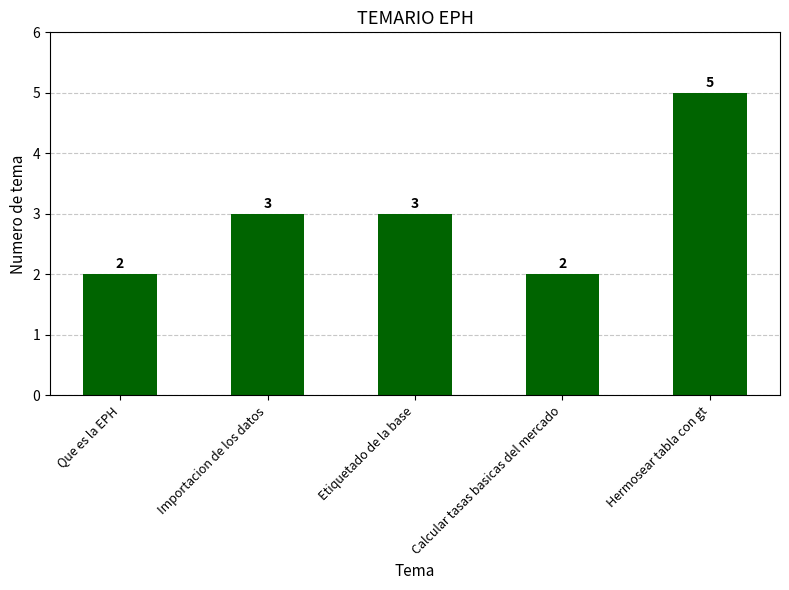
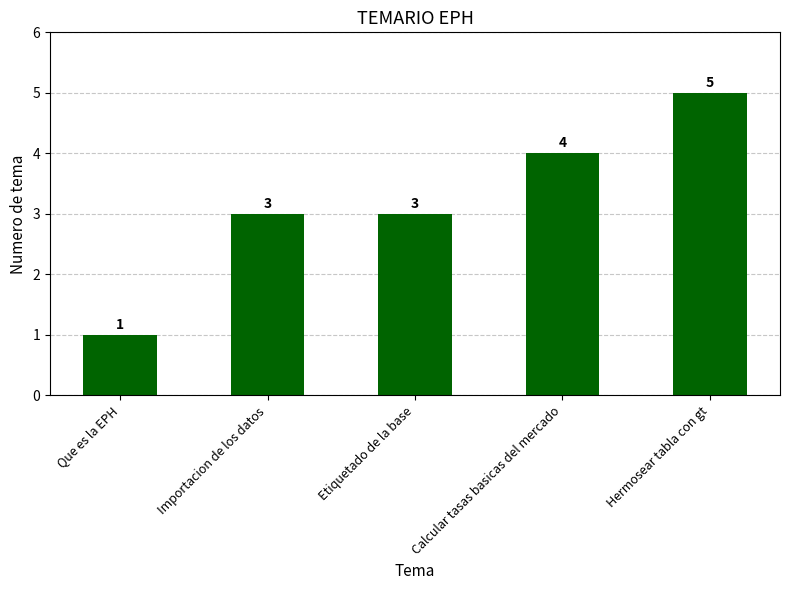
  {
-   "Que es la EPH": 2,
+   "Que es la EPH": 1,
    "Importacion de los datos": 3,
    "Etiquetado de la base": 3,
-   "Calcular tasas basicas del mercado": 2,
+   "Calcular tasas basicas del mercado": 4,
    "Hermosear tabla con gt": 5
  }
